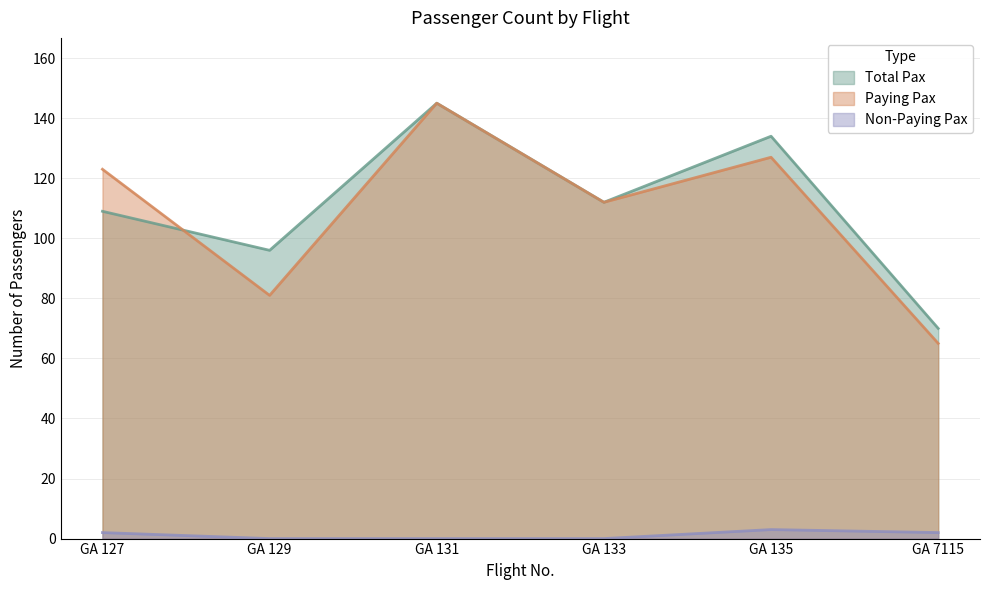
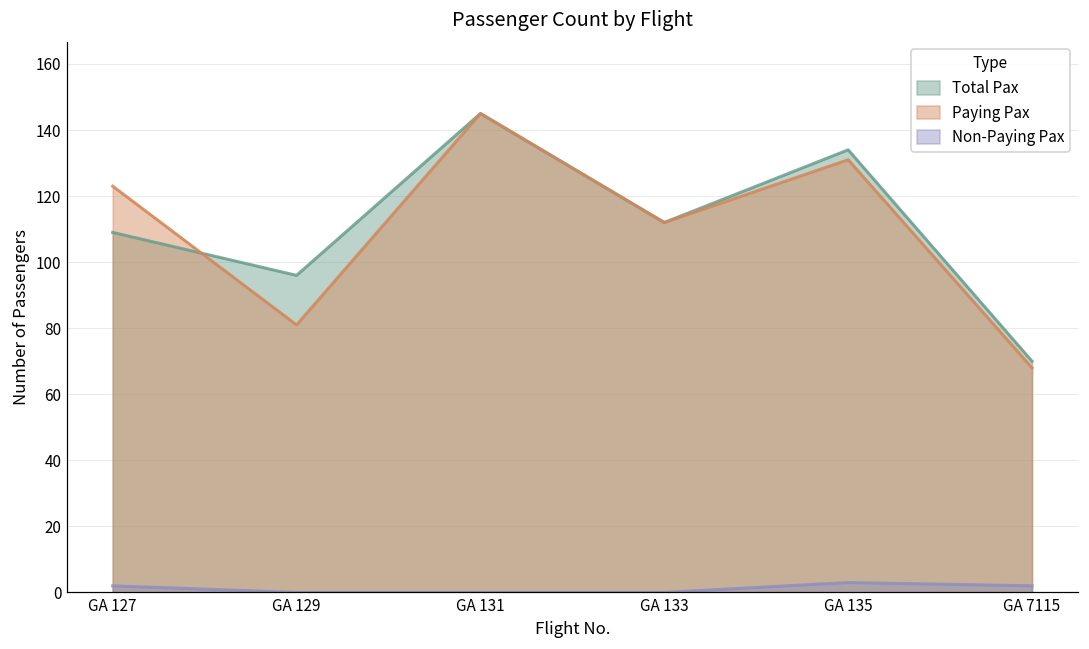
  {
    "Paying Pax": {
      "GA 127": 123,
      "GA 129": 81,
-     "GA 135": 127,
-     "GA 7115": 65
+     "GA 135": 131,
+     "GA 7115": 68
    }
  }
